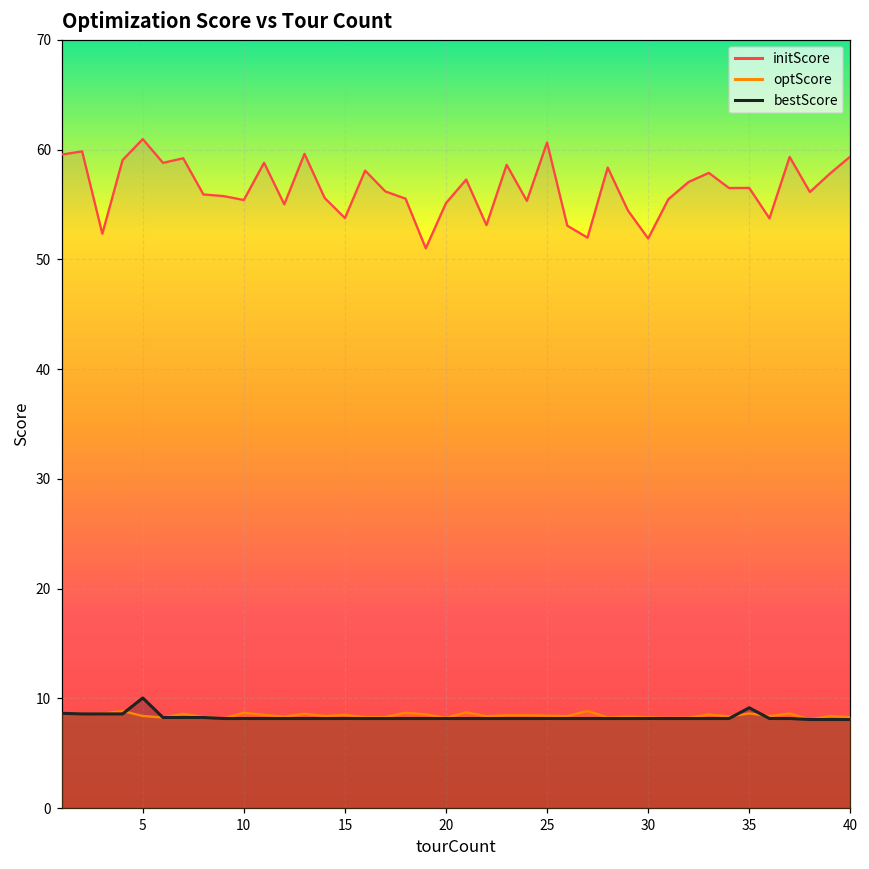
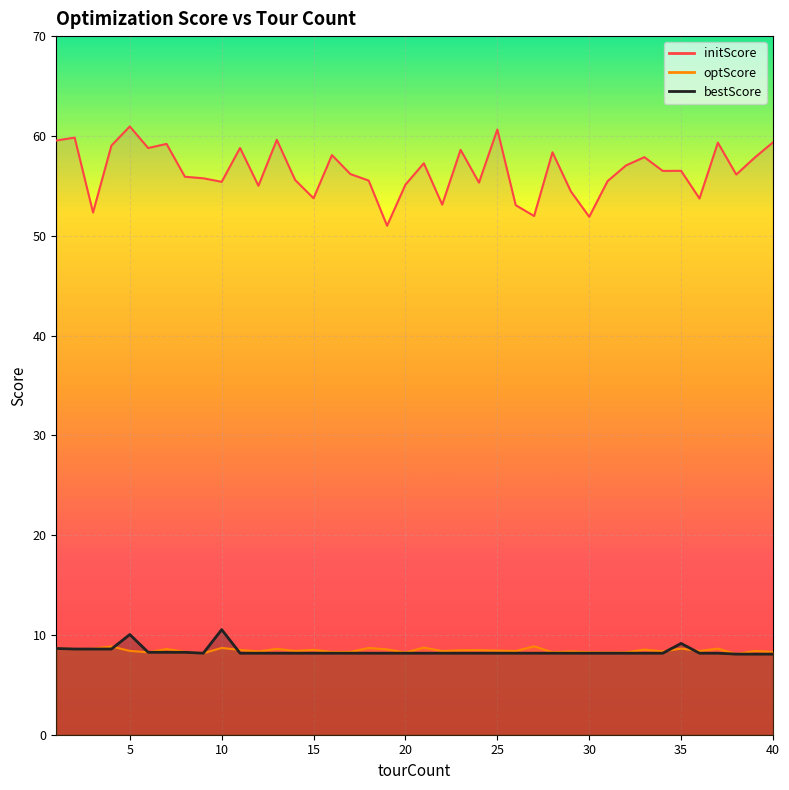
  {
    "bestScore": {
      "5": 10,
-     "10": 8,
+     "10": 11,
      "15": 8,
      "25": 8,
      "35": 9
    }
  }
